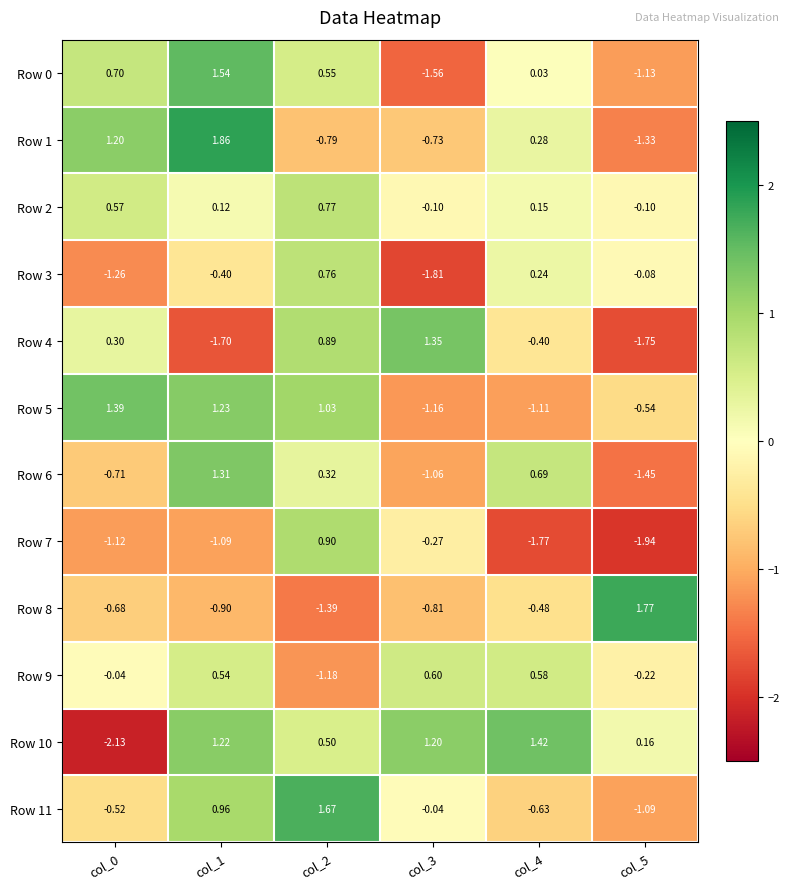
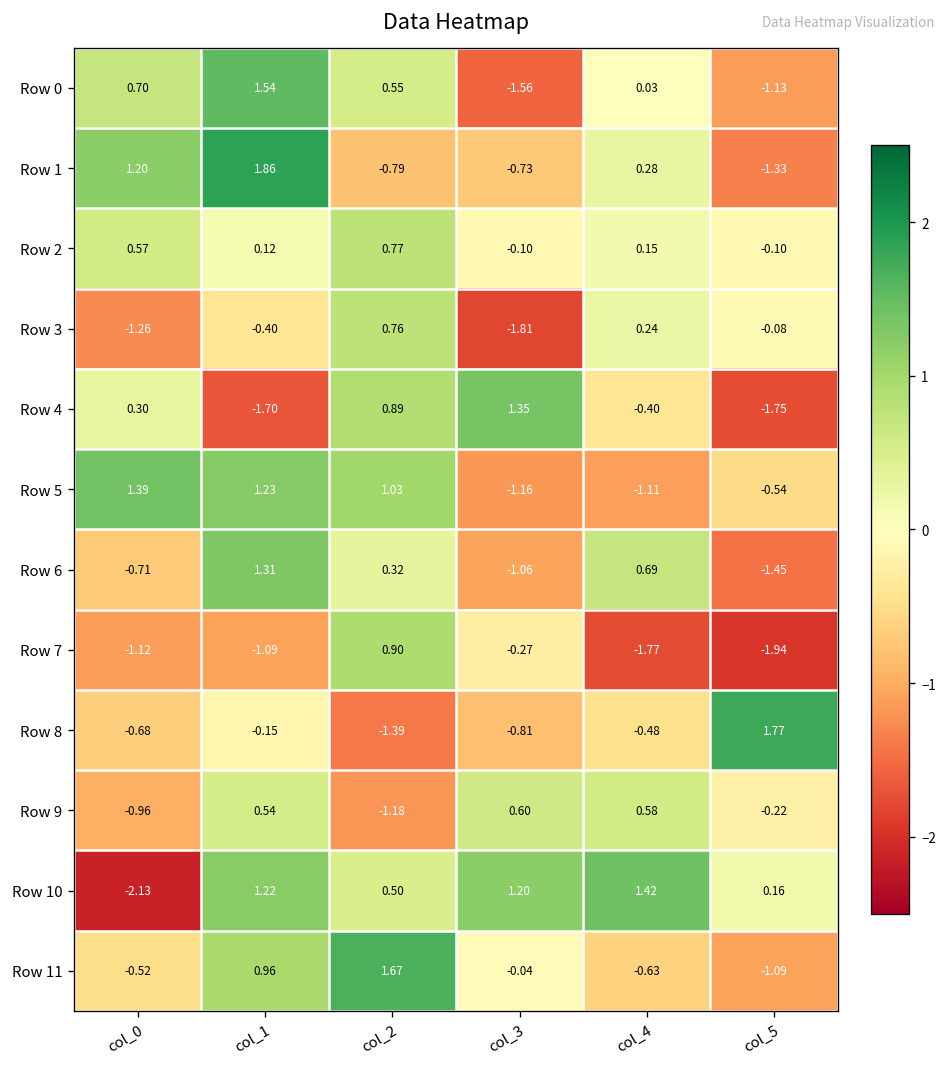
  {
    "Row 0": {
      "col_0": 0.70,
      "col_1": 1.54,
      "col_2": 0.55,
      "col_3": -1.56,
      "col_4": 0.03,
      "col_5": -1.13
    },
    "Row 1": {
      "col_0": 1.20,
      "col_1": 1.86,
      "col_2": -0.79,
      "col_3": -0.73,
      "col_4": 0.28,
      "col_5": -1.33
    },
    "Row 2": {
      "col_0": 0.57,
      "col_1": 0.12,
      "col_2": 0.77,
      "col_3": -0.10,
      "col_4": 0.15,
      "col_5": -0.10
    },
    "Row 3": {
      "col_0": -1.26,
      "col_1": -0.40,
      "col_2": 0.76,
      "col_3": -1.81,
      "col_4": 0.24,
      "col_5": -0.08
    },
    "Row 4": {
      "col_0": 0.30,
      "col_1": -1.70,
      "col_2": 0.89,
      "col_3": 1.35,
      "col_4": -0.40,
      "col_5": -1.75
    },
    "Row 5": {
      "col_0": 1.39,
      "col_1": 1.23,
      "col_2": 1.03,
      "col_3": -1.16,
      "col_4": -1.11,
      "col_5": -0.54
    },
    "Row 6": {
      "col_0": -0.71,
      "col_1": 1.31,
      "col_2": 0.32,
      "col_3": -1.06,
      "col_4": 0.69,
      "col_5": -1.45
    },
    "Row 7": {
      "col_0": -1.12,
      "col_1": -1.09,
      "col_2": 0.90,
      "col_3": -0.27,
      "col_4": -1.77,
      "col_5": -1.94
    },
    "Row 8": {
      "col_0": -0.68,
-     "col_1": -0.90,
+     "col_1": -0.15,
      "col_2": -1.39,
      "col_3": -0.81,
      "col_4": -0.48,
      "col_5": 1.77
    },
    "Row 9": {
-     "col_0": -0.04,
+     "col_0": -0.96,
      "col_1": 0.54,
      "col_2": -1.18,
      "col_3": 0.60,
      "col_4": 0.58,
      "col_5": -0.22
    },
    "Row 10": {
      "col_0": -2.13,
      "col_1": 1.22,
      "col_2": 0.50,
      "col_3": 1.20,
      "col_4": 1.42,
      "col_5": 0.16
    },
    "Row 11": {
      "col_0": -0.52,
      "col_1": 0.96,
      "col_2": 1.67,
      "col_3": -0.04,
      "col_4": -0.63,
      "col_5": -1.09
    }
  }
